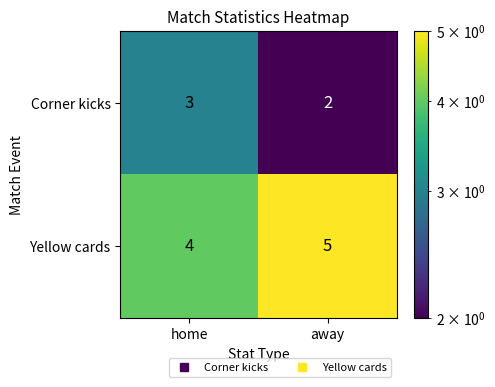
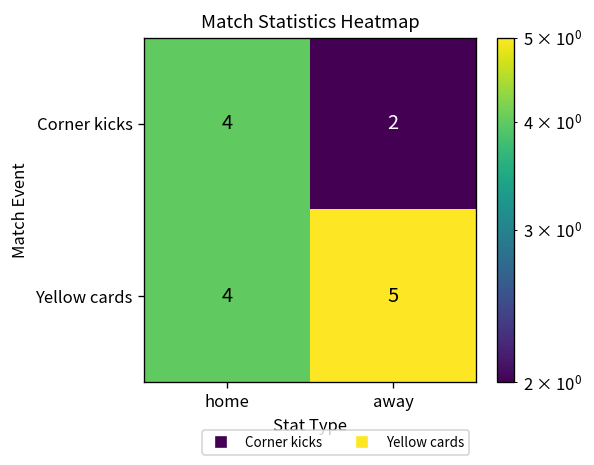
  {
    "Corner kicks": {
-     "home": 3,
+     "home": 4,
      "away": 2
    },
    "Yellow cards": {
      "home": 4,
      "away": 5
    }
  }
